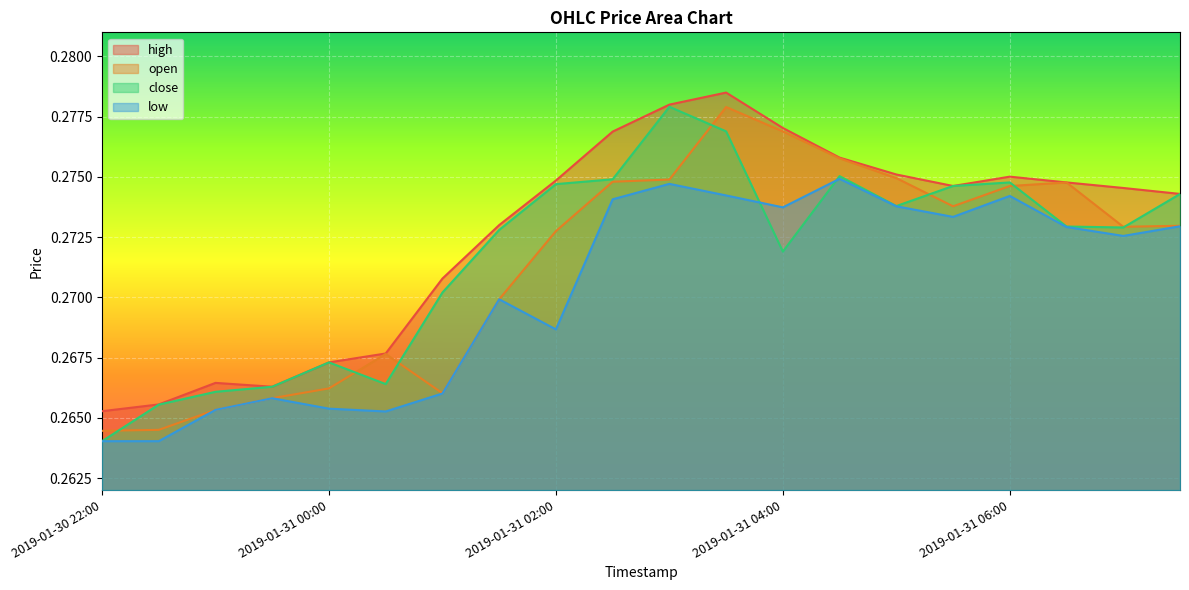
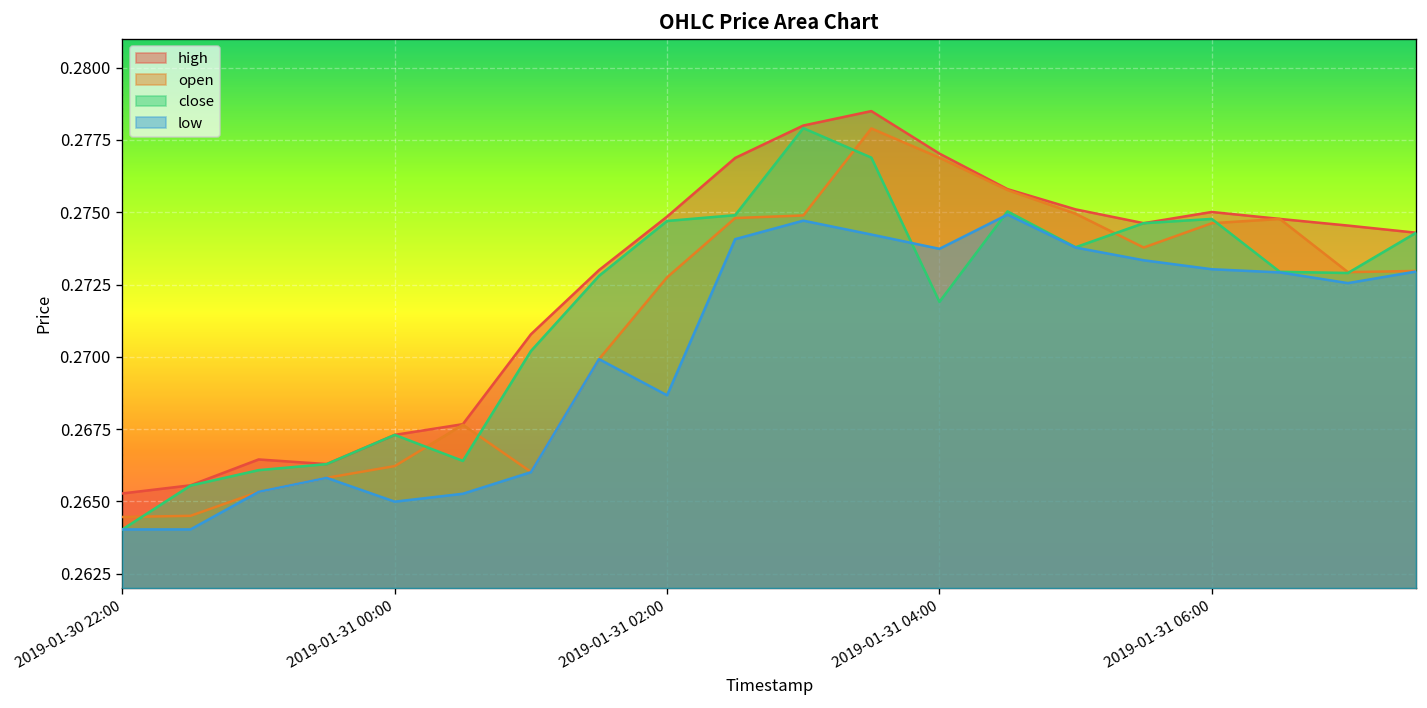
  {
    "close": {
      "2019-01-31 02:00": 0.2747,
      "2019-01-31 04:00": 0.2719,
      "2019-01-31 06:00": 0.2748
    },
    "low": {
-     "2019-01-31 00:00": 0.2654,
+     "2019-01-31 00:00": 0.2650,
      "2019-01-31 02:00": 0.2687,
      "2019-01-31 04:00": 0.2737,
-     "2019-01-31 06:00": 0.2742
+     "2019-01-31 06:00": 0.2730
    }
  }
